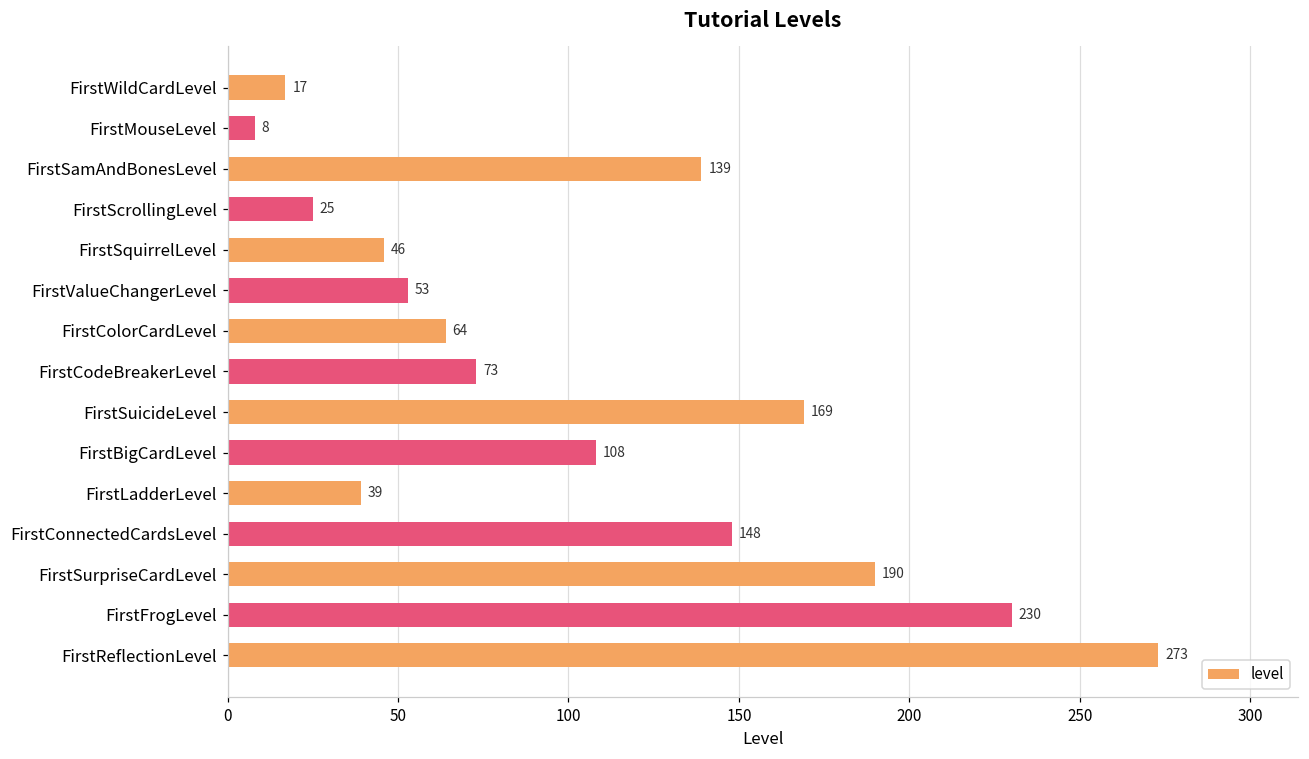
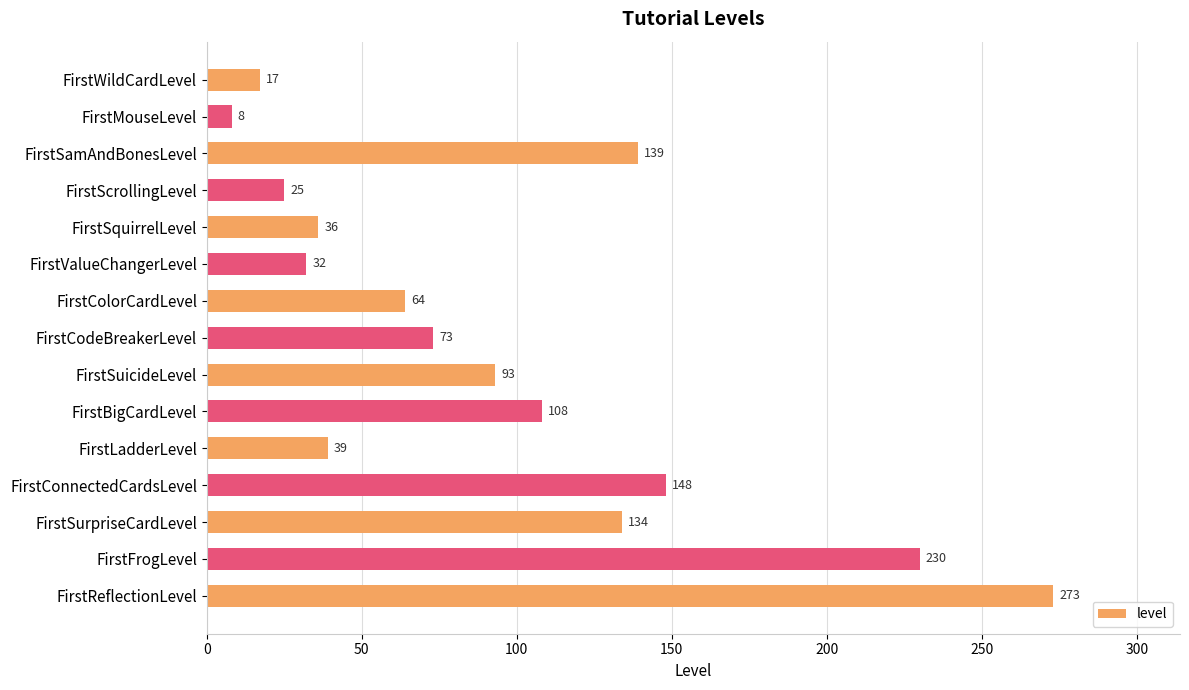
  {
    "FirstWildCardLevel": 17,
    "FirstMouseLevel": 8,
    "FirstSamAndBonesLevel": 139,
    "FirstScrollingLevel": 25,
-   "FirstSquirrelLevel": 46,
-   "FirstValueChangerLevel": 53,
+   "FirstSquirrelLevel": 36,
+   "FirstValueChangerLevel": 32,
    "FirstColorCardLevel": 64,
    "FirstCodeBreakerLevel": 73,
-   "FirstSuicideLevel": 169,
+   "FirstSuicideLevel": 93,
    "FirstBigCardLevel": 108,
    "FirstLadderLevel": 39,
    "FirstConnectedCardsLevel": 148,
-   "FirstSurpriseCardLevel": 190,
+   "FirstSurpriseCardLevel": 134,
    "FirstFrogLevel": 230,
    "FirstReflectionLevel": 273
  }
